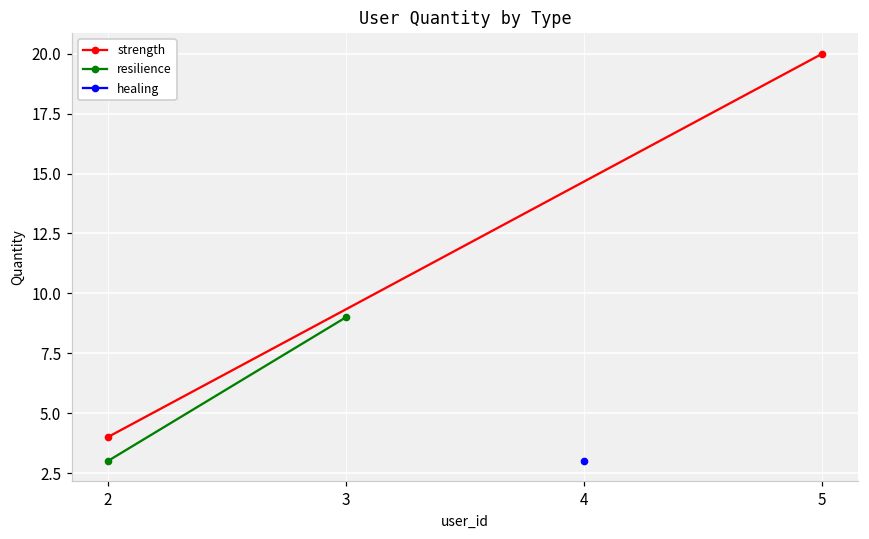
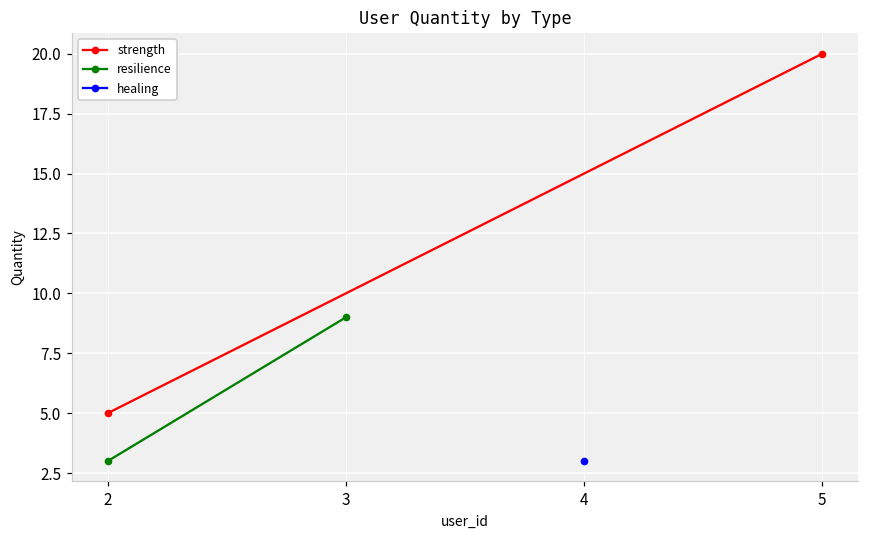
  {
    "strength": {
-     "2": 4,
+     "2": 5,
      "5": 20
    },
    "resilience": {
      "2": 3,
      "3": 9
    },
    "healing": {
      "4": 3
    }
  }
